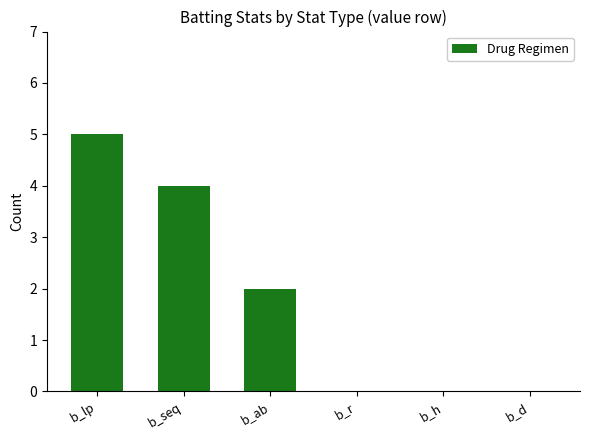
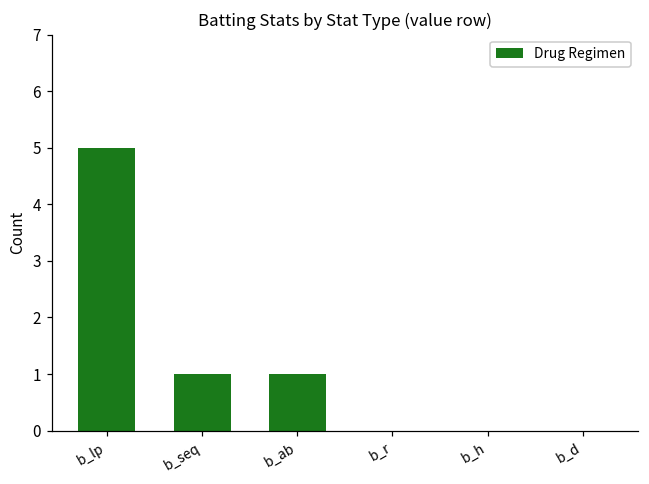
  {
    "b_lp": 5,
-   "b_seq": 4,
-   "b_ab": 2,
+   "b_seq": 1,
+   "b_ab": 1,
    "b_r": 0,
    "b_h": 0,
    "b_d": 0
  }
